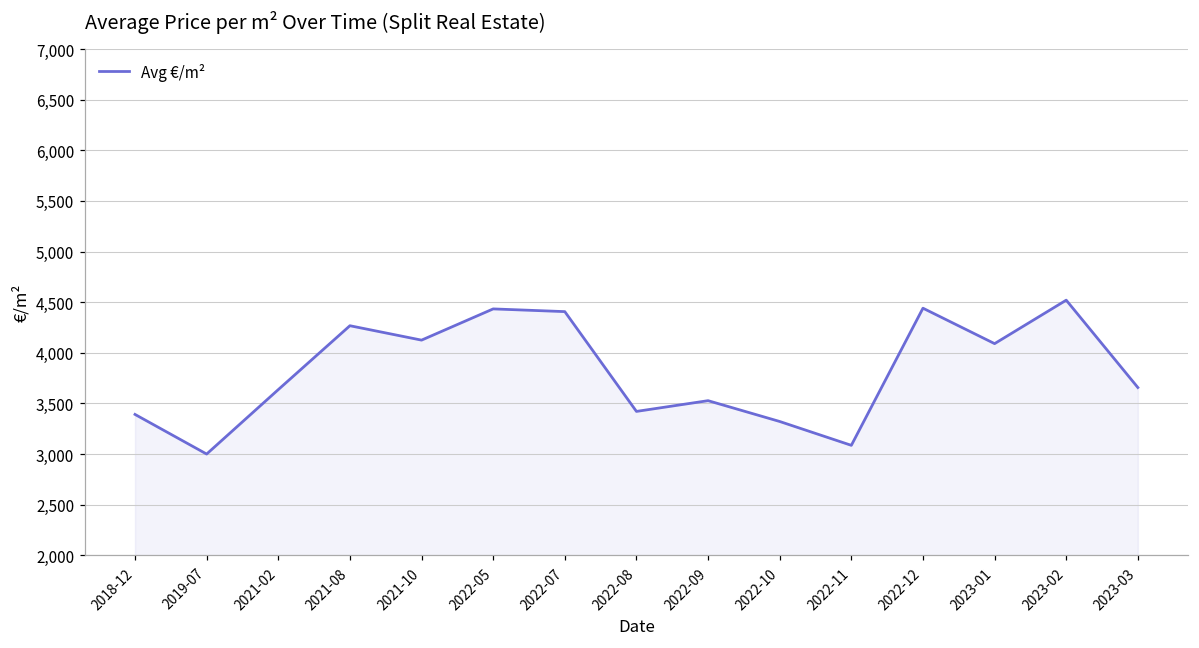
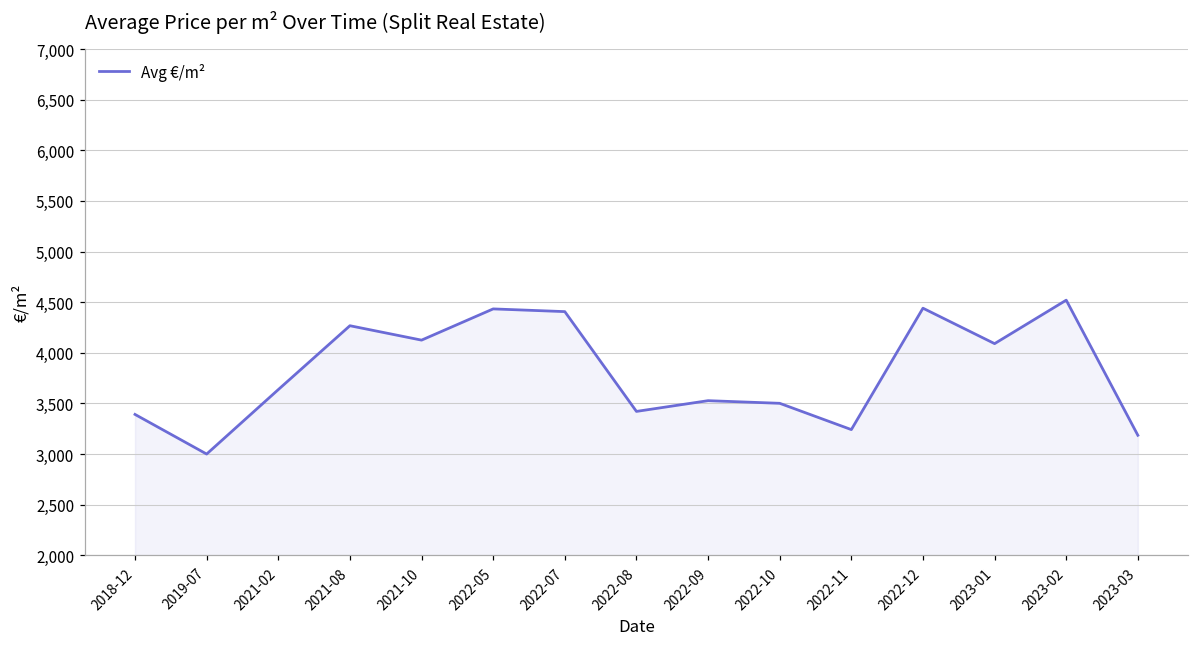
  {
    "2018-12": "3,400",
    "2019-07": "3,000",
    "2021-02": "3,600",
    "2021-08": "4,300",
    "2021-10": "4,100",
    "2022-05": "4,400",
    "2022-07": "4,400",
    "2022-08": "3,400",
    "2022-09": "3,500",
-   "2022-10": "3,300",
-   "2022-11": "3,100",
+   "2022-10": "3,500",
+   "2022-11": "3,200",
    "2022-12": "4,400",
    "2023-01": "4,100",
    "2023-02": "4,500",
-   "2023-03": "3,700"
+   "2023-03": "3,200"
  }
